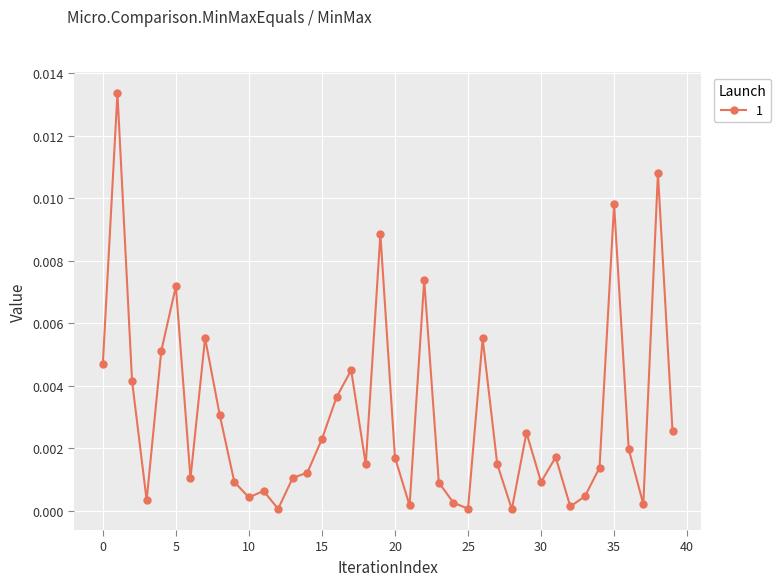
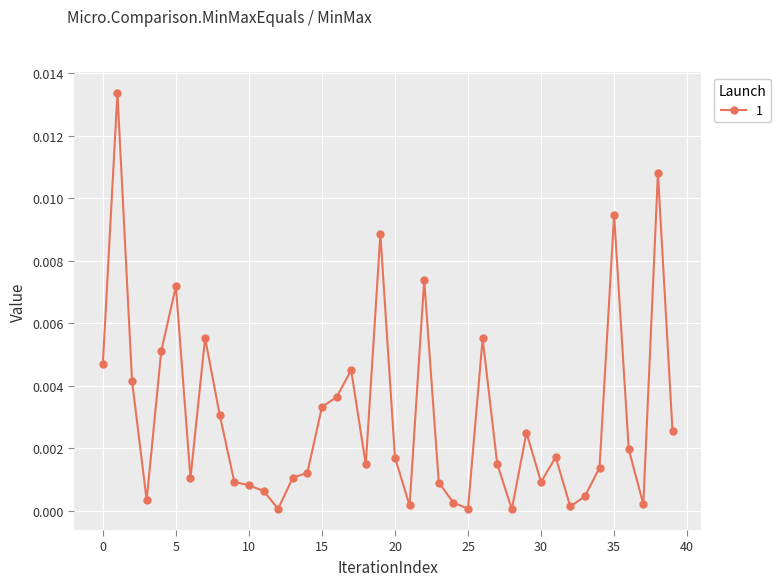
  {
    "0": 0.0047,
    "5": 0.0072,
-   "10": 0.0004,
-   "15": 0.0023,
+   "10": 0.0008,
+   "15": 0.0033,
    "20": 0.0017,
    "25": 0.0001,
    "30": 0.0009,
-   "35": 0.0098
+   "35": 0.0095
  }
